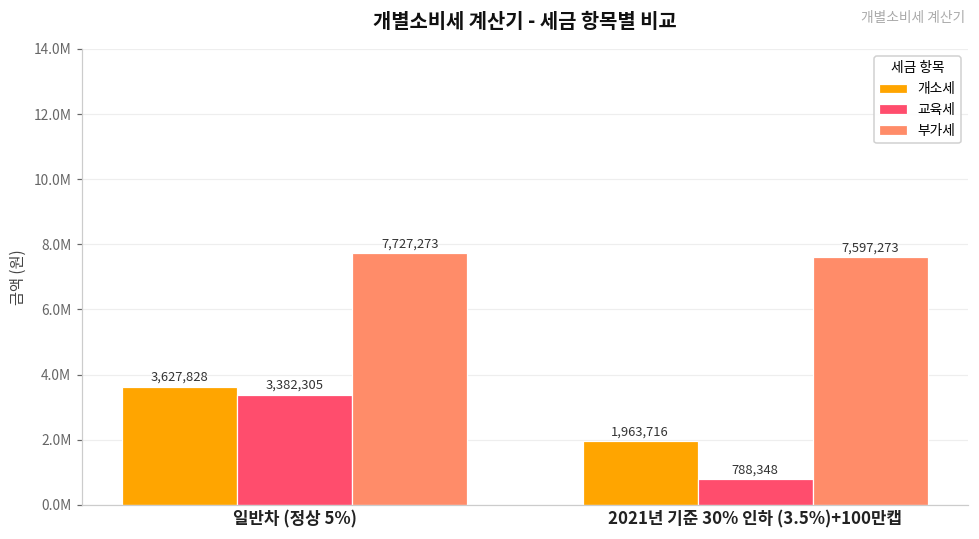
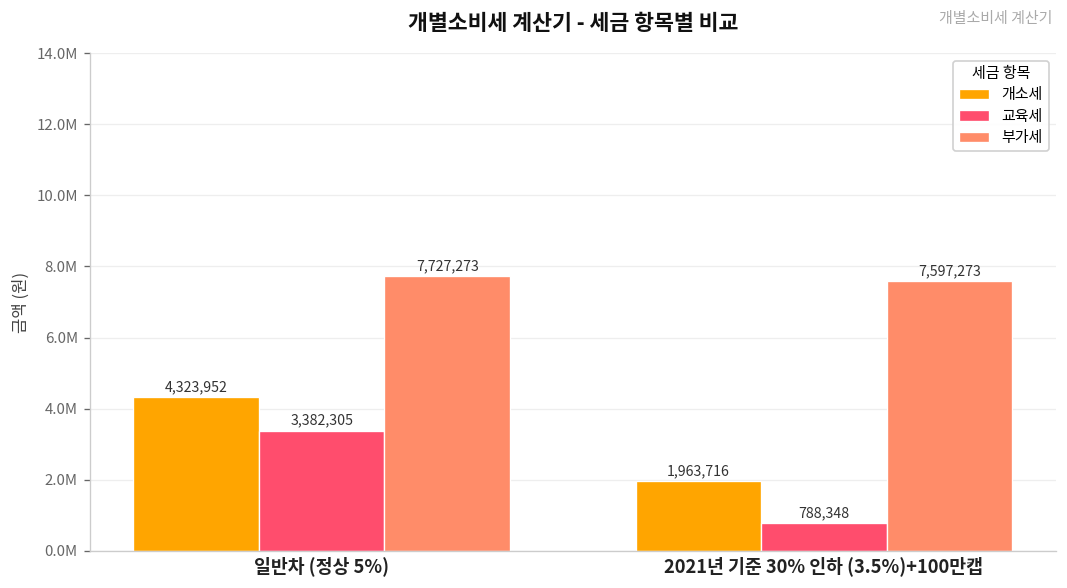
  {
    "개소세": {
-     "일반차 (정상 5%)": "3,627,828",
+     "일반차 (정상 5%)": "4,323,952",
      "2021년 기준 30% 인하 (3.5%)+100만캡": "1,963,716"
    },
    "교육세": {
      "일반차 (정상 5%)": "3,382,305",
      "2021년 기준 30% 인하 (3.5%)+100만캡": "788,348"
    },
    "부가세": {
      "일반차 (정상 5%)": "7,727,273",
      "2021년 기준 30% 인하 (3.5%)+100만캡": "7,597,273"
    }
  }
